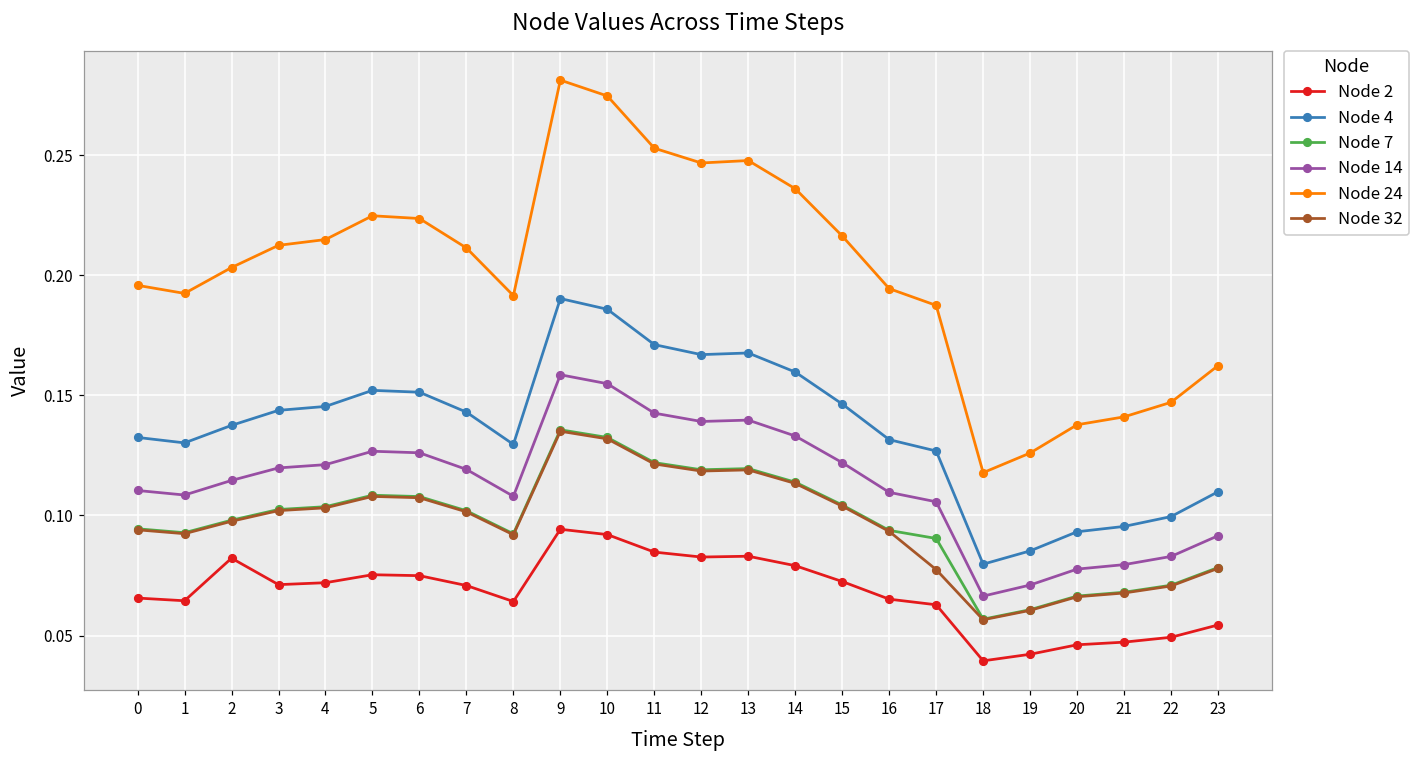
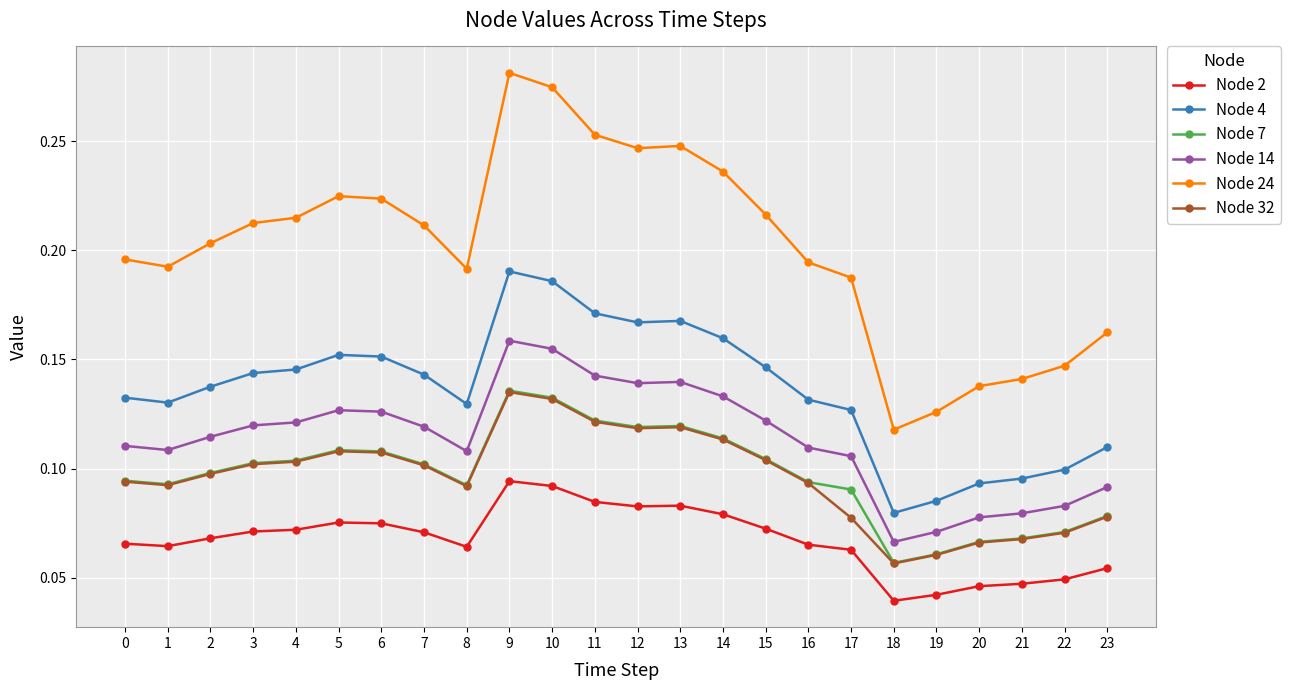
  {
    "Node 2": {
      "0": 0.066,
      "1": 0.065,
-     "2": 0.082,
+     "2": 0.068,
      "3": 0.071,
      "4": 0.072,
      "5": 0.075,
      "6": 0.075,
      "7": 0.071,
      "8": 0.064,
      "9": 0.094,
      "10": 0.092,
      "11": 0.085,
      "12": 0.083,
      "13": 0.083,
      "14": 0.079,
      "15": 0.073,
      "16": 0.065,
      "17": 0.063,
      "18": 0.039,
      "19": 0.042,
      "20": 0.046,
      "21": 0.047,
      "22": 0.049,
      "23": 0.054
    },
    "Node 4": {
      "0": 0.132,
      "1": 0.130,
      "2": 0.138,
      "3": 0.144,
      "4": 0.145,
      "5": 0.152,
      "6": 0.151,
      "7": 0.143,
      "8": 0.130,
      "9": 0.190,
      "10": 0.186,
      "11": 0.171,
      "12": 0.167,
      "13": 0.168,
      "14": 0.160,
      "15": 0.146,
      "16": 0.132,
      "17": 0.127,
      "18": 0.080,
      "19": 0.085,
      "20": 0.093,
      "21": 0.095,
      "22": 0.100,
      "23": 0.110
    },
    "Node 7": {
      "17": 0.090
    },
    "Node 14": {
      "0": 0.110,
      "1": 0.109,
      "2": 0.115,
      "3": 0.120,
      "4": 0.121,
      "5": 0.127,
      "6": 0.126,
      "7": 0.119,
      "8": 0.108,
      "9": 0.159,
      "10": 0.155,
      "11": 0.143,
      "12": 0.139,
      "13": 0.140,
      "14": 0.133,
      "15": 0.122,
      "16": 0.110,
      "17": 0.106,
      "18": 0.066,
      "19": 0.071,
      "20": 0.078,
      "21": 0.080,
      "22": 0.083,
      "23": 0.092
    },
    "Node 24": {
      "0": 0.196,
      "1": 0.192,
      "2": 0.203,
      "3": 0.212,
      "4": 0.215,
      "5": 0.225,
      "6": 0.224,
      "7": 0.211,
      "8": 0.192,
      "9": 0.281,
      "10": 0.275,
      "11": 0.253,
      "12": 0.247,
      "13": 0.248,
      "14": 0.236,
      "15": 0.216,
      "16": 0.194,
      "17": 0.187,
      "18": 0.118,
      "19": 0.126,
      "20": 0.138,
      "21": 0.141,
      "22": 0.147,
      "23": 0.162
    },
    "Node 32": {
      "17": 0.077
    }
  }
